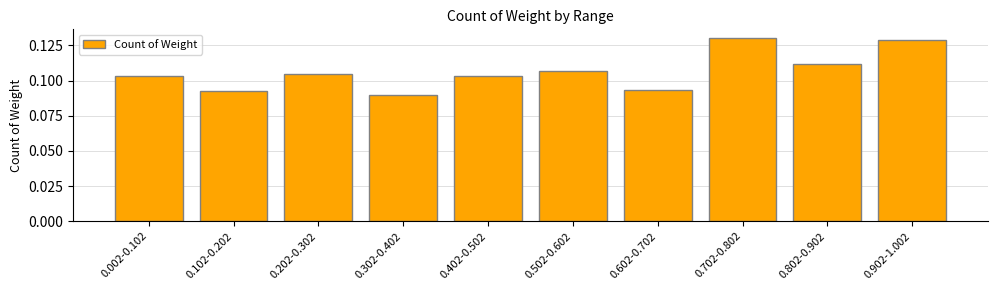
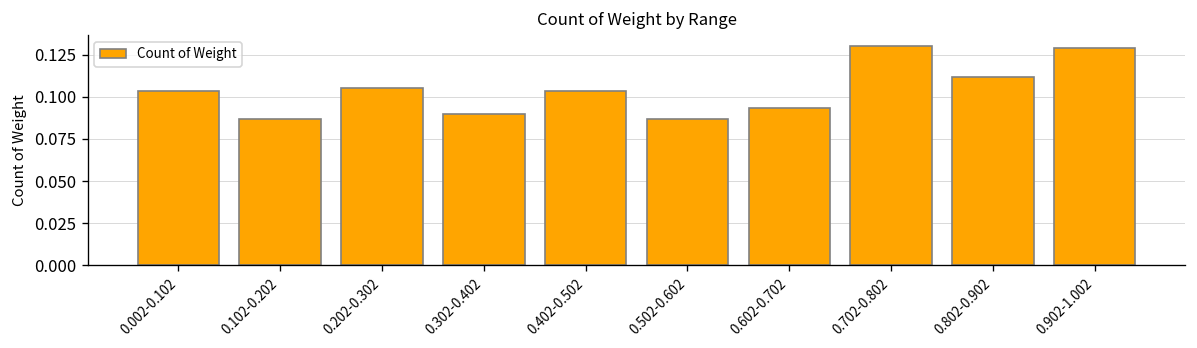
  {
    "0.002-0.102": 0.103,
-   "0.102-0.202": 0.092,
+   "0.102-0.202": 0.087,
    "0.202-0.302": 0.105,
    "0.302-0.402": 0.090,
    "0.402-0.502": 0.103,
-   "0.502-0.602": 0.107,
+   "0.502-0.602": 0.087,
    "0.602-0.702": 0.093,
    "0.702-0.802": 0.130,
    "0.802-0.902": 0.112,
    "0.902-1.002": 0.129
  }
